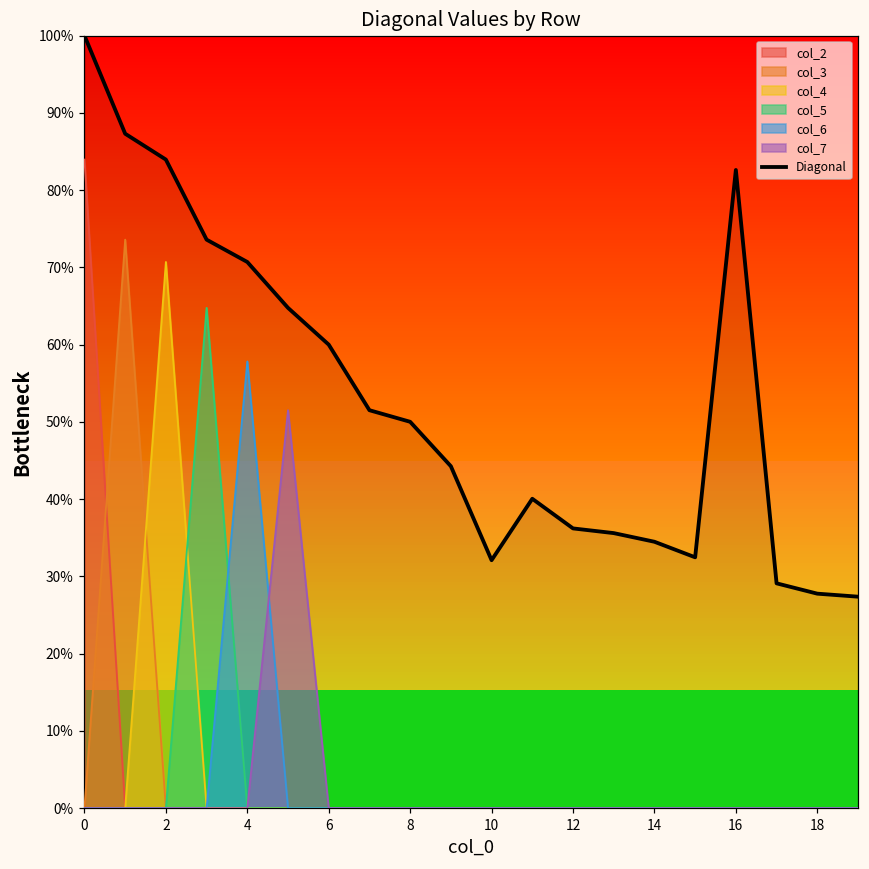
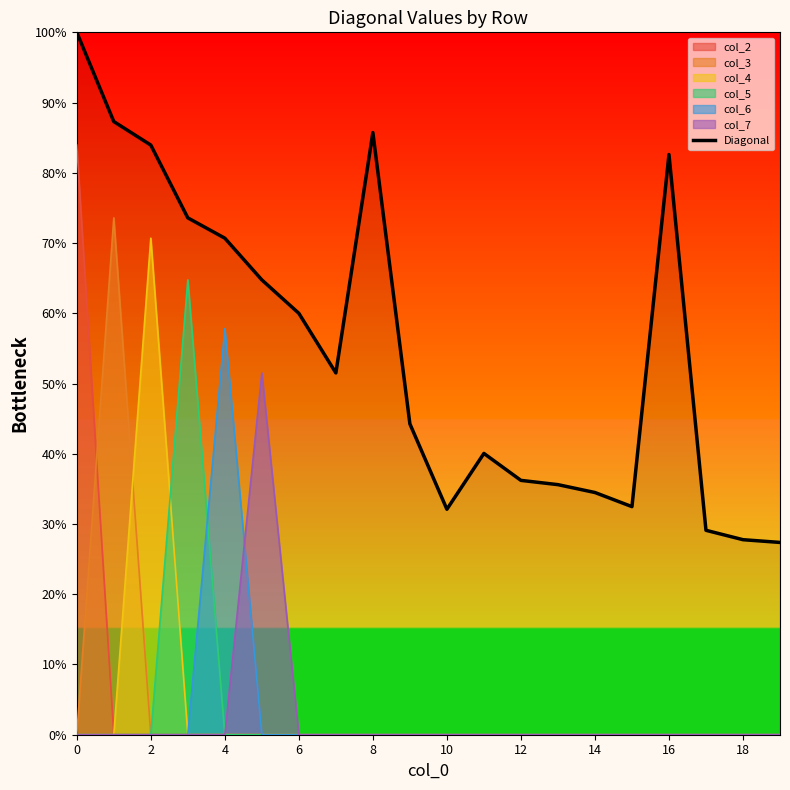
  {
    "col_4": {
      "2": "71%"
    },
    "col_6": {
      "4": "58%"
    },
    "Diagonal": {
      "0": "100%",
      "2": "84%",
      "4": "71%",
      "6": "60%",
-     "8": "50%",
+     "8": "86%",
      "10": "32%",
      "12": "36%",
      "14": "34%",
      "16": "83%",
      "18": "28%"
    }
  }
